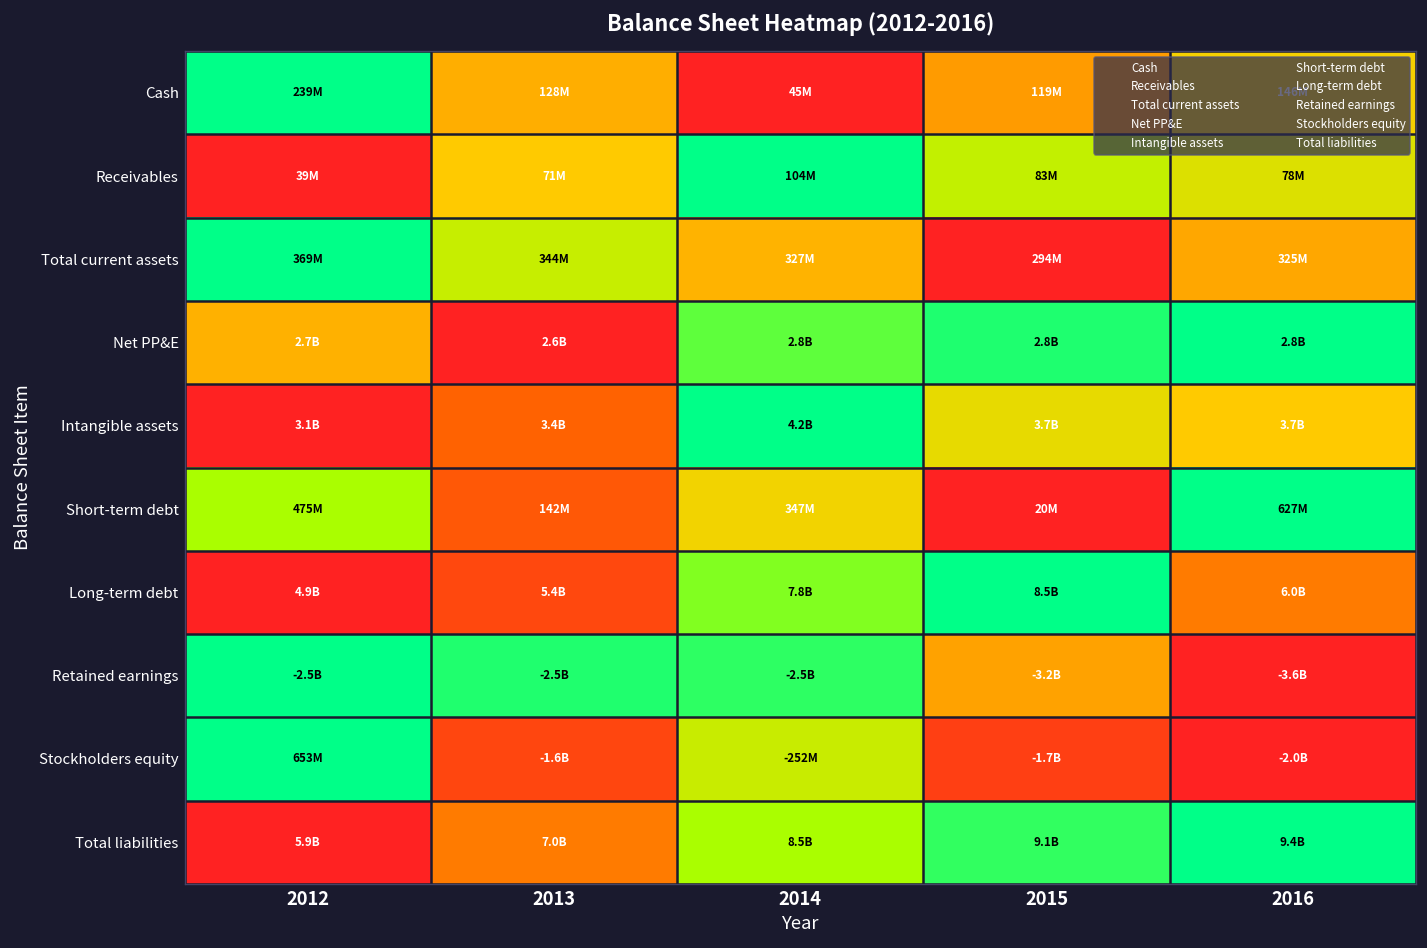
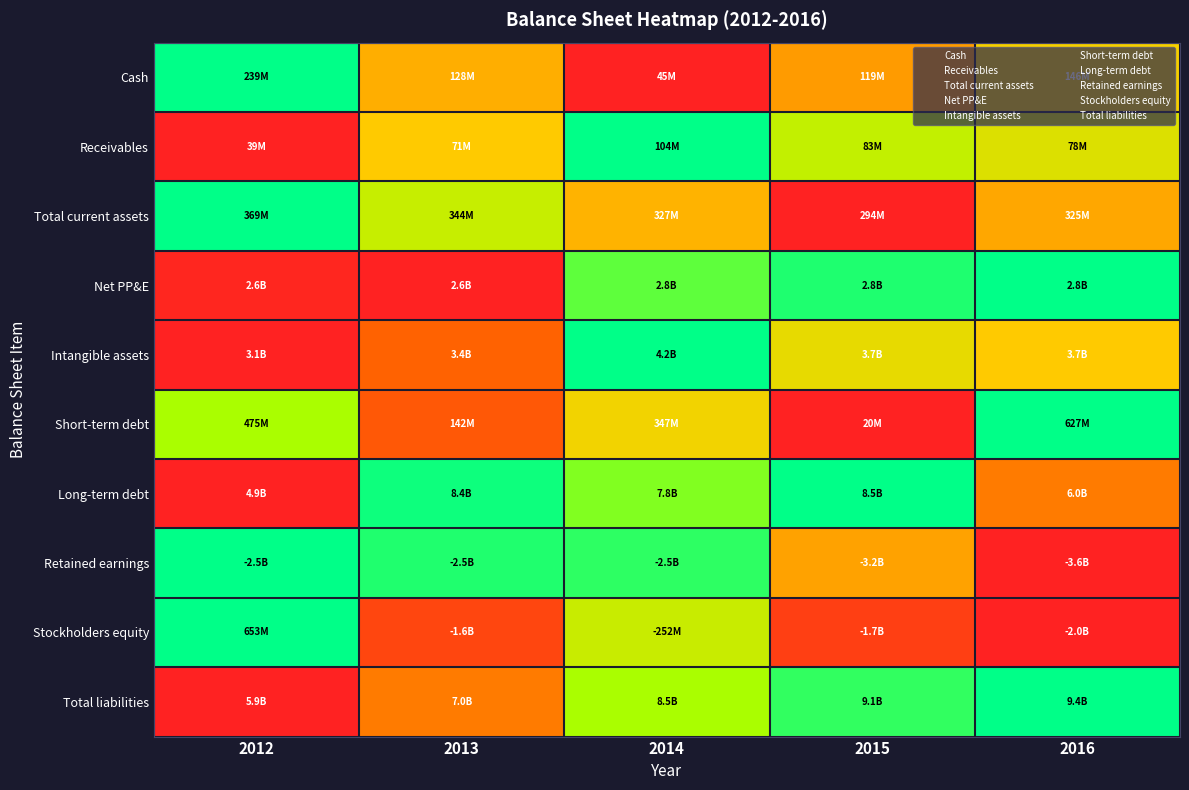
  {
    "Cash": {
      "2012": "239M",
      "2013": "128M",
      "2014": "45M",
      "2015": "119M"
    },
    "Receivables": {
      "2012": "39M",
      "2013": "71M",
      "2014": "104M",
      "2015": "83M",
      "2016": "78M"
    },
    "Total current assets": {
      "2012": "369M",
      "2013": "344M",
      "2014": "327M",
      "2015": "294M",
      "2016": "325M"
    },
    "Net PP&E": {
-     "2012": "2.7B",
+     "2012": "2.6B",
      "2013": "2.6B",
      "2014": "2.8B",
      "2015": "2.8B",
      "2016": "2.8B"
    },
    "Intangible assets": {
      "2012": "3.1B",
      "2013": "3.4B",
      "2014": "4.2B",
      "2015": "3.7B",
      "2016": "3.7B"
    },
    "Short-term debt": {
      "2012": "475M",
      "2013": "142M",
      "2014": "347M",
      "2015": "20M",
      "2016": "627M"
    },
    "Long-term debt": {
      "2012": "4.9B",
-     "2013": "5.4B",
+     "2013": "8.4B",
      "2014": "7.8B",
      "2015": "8.5B",
      "2016": "6.0B"
    },
    "Retained earnings": {
      "2012": "-2.5B",
      "2013": "-2.5B",
      "2014": "-2.5B",
      "2015": "-3.2B",
      "2016": "-3.6B"
    },
    "Stockholders equity": {
      "2012": "653M",
      "2013": "-1.6B",
      "2014": "-252M",
      "2015": "-1.7B",
      "2016": "-2.0B"
    },
    "Total liabilities": {
      "2012": "5.9B",
      "2013": "7.0B",
      "2014": "8.5B",
      "2015": "9.1B",
      "2016": "9.4B"
    }
  }
